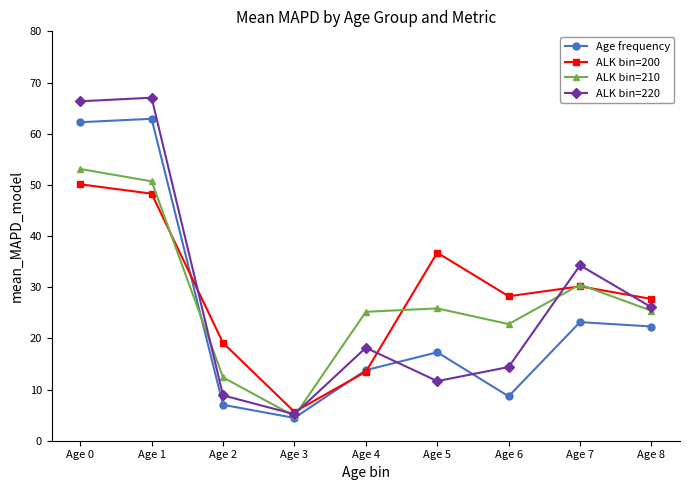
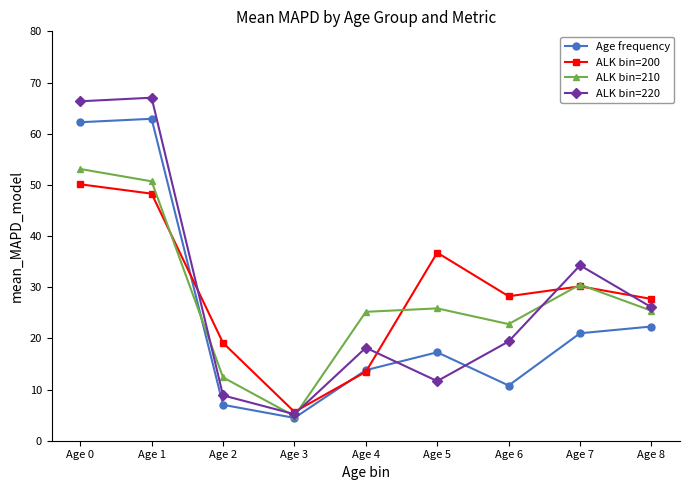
  {
    "Age frequency": {
      "Age 0": 62,
      "Age 1": 63,
      "Age 2": 7,
      "Age 5": 17,
-     "Age 6": 9,
-     "Age 7": 23,
+     "Age 6": 11,
+     "Age 7": 21,
      "Age 8": 22
    },
    "ALK bin=200": {
      "Age 0": 50,
      "Age 1": 48,
      "Age 2": 19,
      "Age 5": 37,
      "Age 6": 28,
      "Age 8": 28
    },
    "ALK bin=210": {
      "Age 0": 53,
      "Age 1": 51,
      "Age 2": 12,
      "Age 4": 25,
      "Age 5": 26,
      "Age 6": 23,
      "Age 8": 25
    },
    "ALK bin=220": {
      "Age 0": 66,
      "Age 1": 67,
      "Age 2": 9,
      "Age 4": 18,
      "Age 5": 12,
-     "Age 6": 14,
+     "Age 6": 19,
      "Age 7": 34,
      "Age 8": 26
    }
  }
